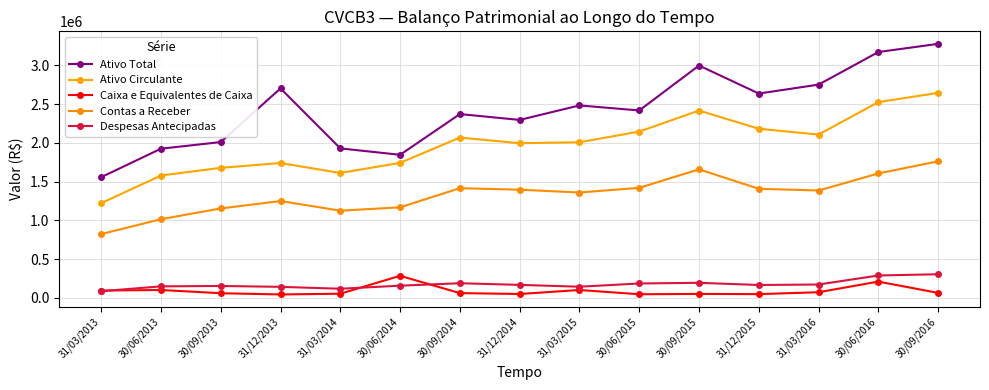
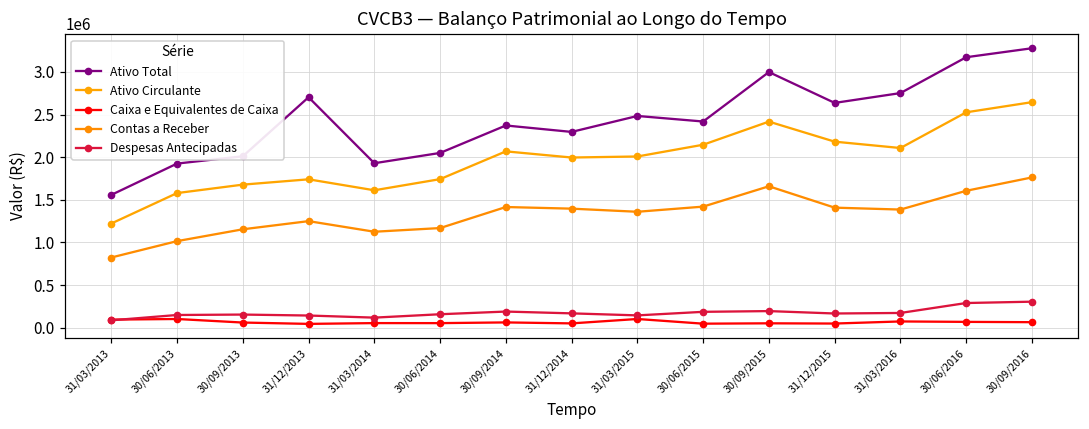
  {
    "Ativo Total": {
      "31/03/2013": 1600000,
      "30/06/2013": 1900000,
      "30/09/2013": 2000000,
      "31/12/2013": 2700000,
      "31/03/2014": 1900000,
-     "30/06/2014": 1800000,
+     "30/06/2014": 2000000,
      "30/09/2014": 2400000,
      "31/12/2014": 2300000,
      "31/03/2015": 2500000,
      "30/06/2015": 2400000,
      "30/09/2015": 3000000,
      "31/12/2015": 2600000,
      "31/03/2016": 2800000,
      "30/06/2016": 3200000,
      "30/09/2016": 3300000
    },
    "Caixa e Equivalentes de Caixa": {
      "30/06/2013": 100000,
      "30/09/2013": 100000,
      "31/12/2013": 0,
      "31/03/2014": 100000,
-     "30/06/2014": 300000,
+     "30/06/2014": 100000,
      "30/09/2014": 100000,
      "31/12/2014": 100000,
      "31/03/2015": 100000,
      "30/06/2015": 0,
      "30/09/2015": 100000,
      "31/12/2015": 0,
      "31/03/2016": 100000,
-     "30/06/2016": 200000,
+     "30/06/2016": 100000,
      "30/09/2016": 100000
    },
    "Despesas Antecipadas": {
      "30/06/2013": 100000,
      "30/09/2013": 200000,
      "31/12/2013": 100000,
      "31/03/2014": 100000,
      "30/06/2014": 200000,
      "30/09/2014": 200000,
      "31/12/2014": 200000,
      "31/03/2015": 100000,
      "30/06/2015": 200000,
      "30/09/2015": 200000,
      "31/12/2015": 200000,
      "31/03/2016": 200000,
      "30/06/2016": 300000,
      "30/09/2016": 300000
    }
  }
